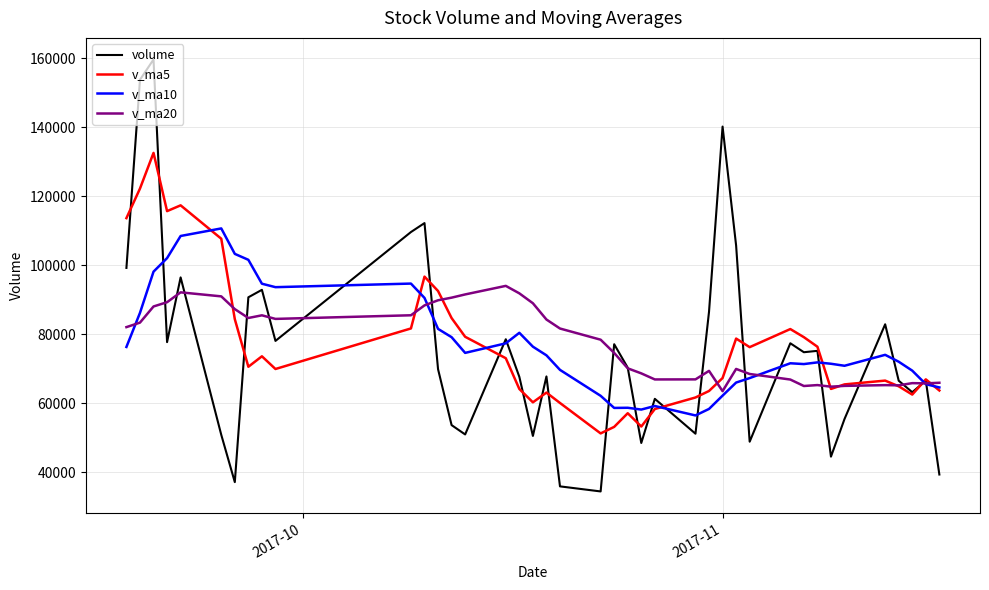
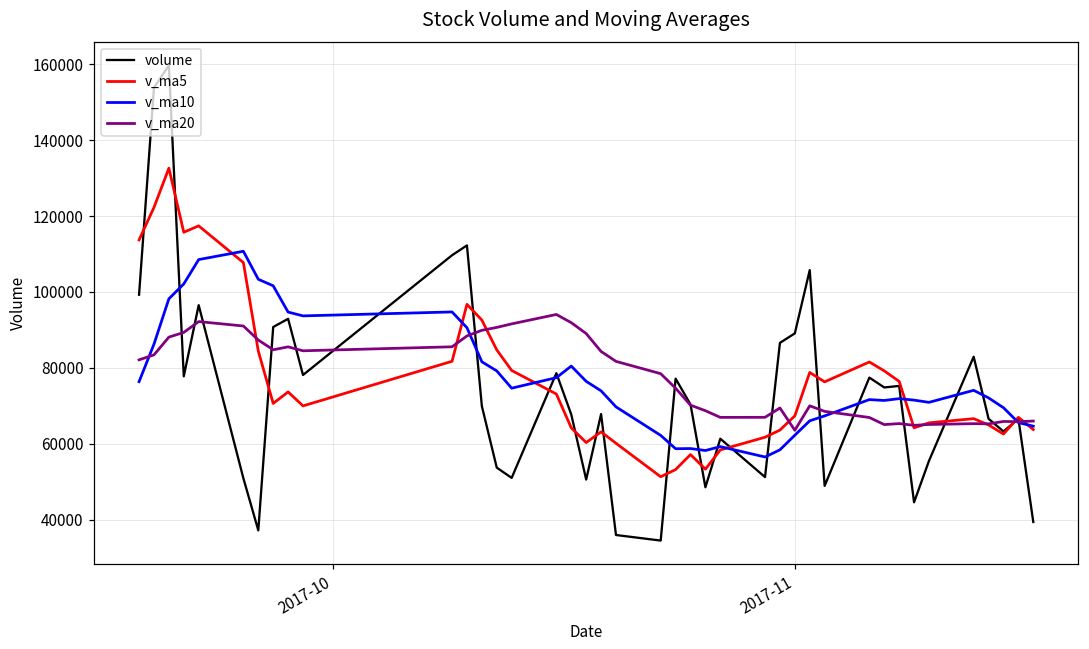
  {
    "volume": {
-     "2017-11": 140000
+     "2017-11": 89000
    },
    "v_ma5": {
      "2017-11": 67000
    },
    "v_ma10": {
      "2017-11": 62000
    },
    "v_ma20": {
      "2017-11": 64000
    }
  }
